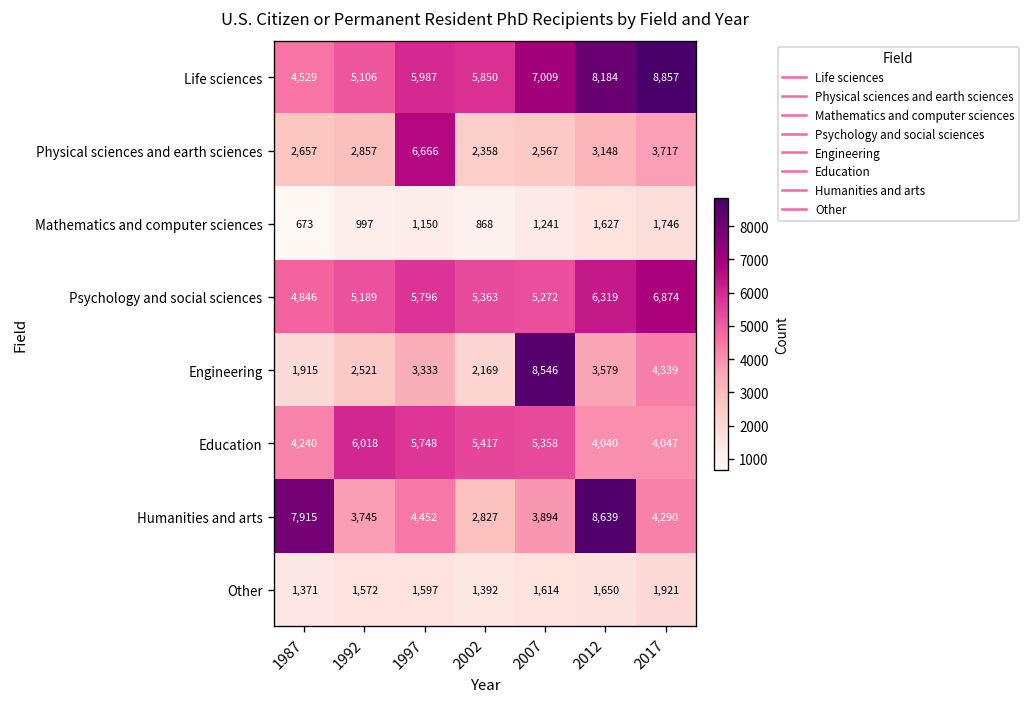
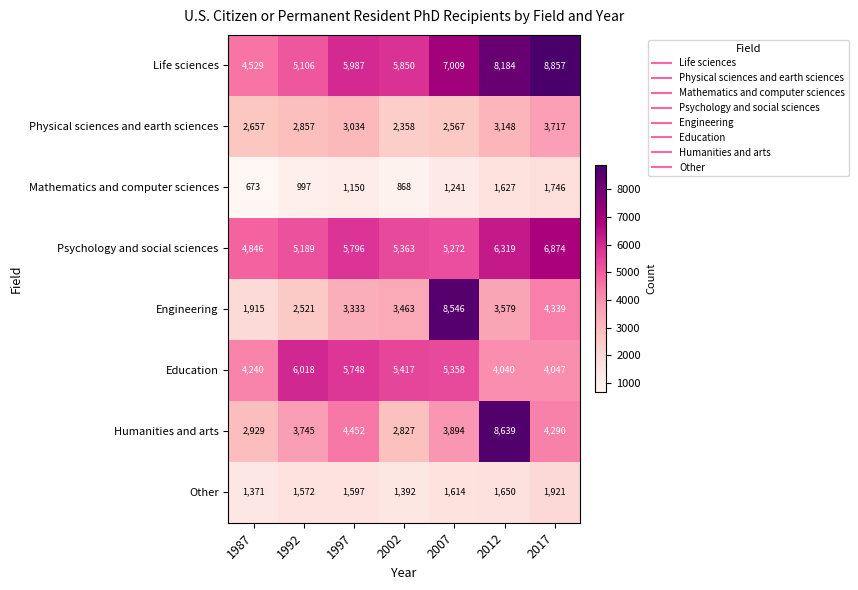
  {
    "Life sciences": {
      "1987": "4,529",
      "1992": "5,106",
      "1997": "5,987",
      "2002": "5,850",
      "2007": "7,009",
      "2012": "8,184",
      "2017": "8,857"
    },
    "Physical sciences and earth sciences": {
      "1987": "2,657",
      "1992": "2,857",
-     "1997": "6,666",
+     "1997": "3,034",
      "2002": "2,358",
      "2007": "2,567",
      "2012": "3,148",
      "2017": "3,717"
    },
    "Mathematics and computer sciences": {
      "1987": "673",
      "1992": "997",
      "1997": "1,150",
      "2002": "868",
      "2007": "1,241",
      "2012": "1,627",
      "2017": "1,746"
    },
    "Psychology and social sciences": {
      "1987": "4,846",
      "1992": "5,189",
      "1997": "5,796",
      "2002": "5,363",
      "2007": "5,272",
      "2012": "6,319",
      "2017": "6,874"
    },
    "Engineering": {
      "1987": "1,915",
      "1992": "2,521",
      "1997": "3,333",
-     "2002": "2,169",
+     "2002": "3,463",
      "2007": "8,546",
      "2012": "3,579",
      "2017": "4,339"
    },
    "Education": {
      "1987": "4,240",
      "1992": "6,018",
      "1997": "5,748",
      "2002": "5,417",
      "2007": "5,358",
      "2012": "4,040",
      "2017": "4,047"
    },
    "Humanities and arts": {
-     "1987": "7,915",
+     "1987": "2,929",
      "1992": "3,745",
      "1997": "4,452",
      "2002": "2,827",
      "2007": "3,894",
      "2012": "8,639",
      "2017": "4,290"
    },
    "Other": {
      "1987": "1,371",
      "1992": "1,572",
      "1997": "1,597",
      "2002": "1,392",
      "2007": "1,614",
      "2012": "1,650",
      "2017": "1,921"
    }
  }
